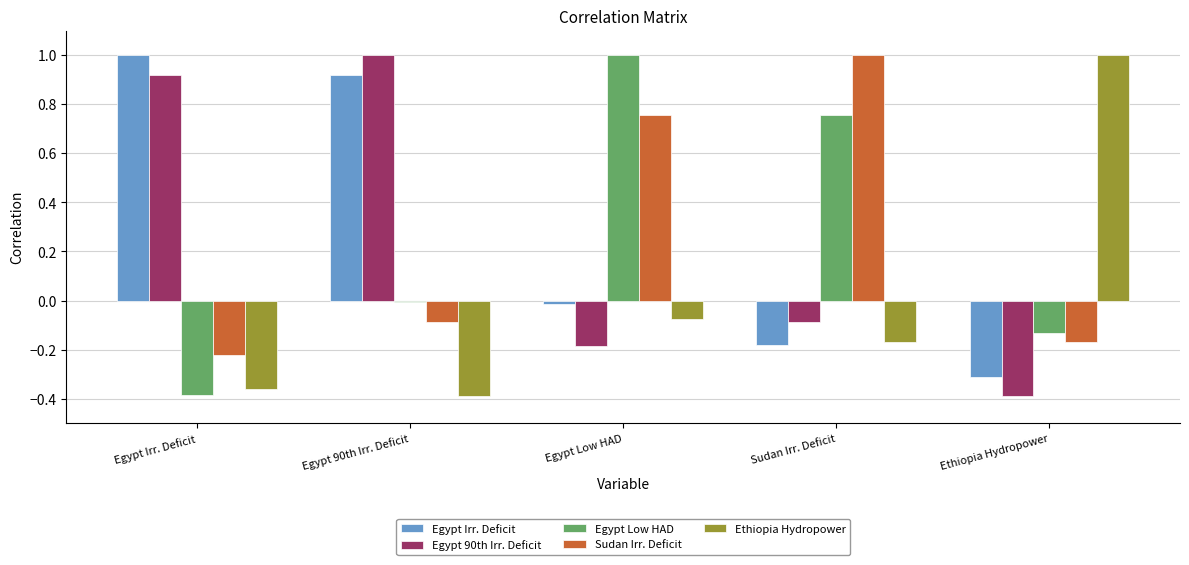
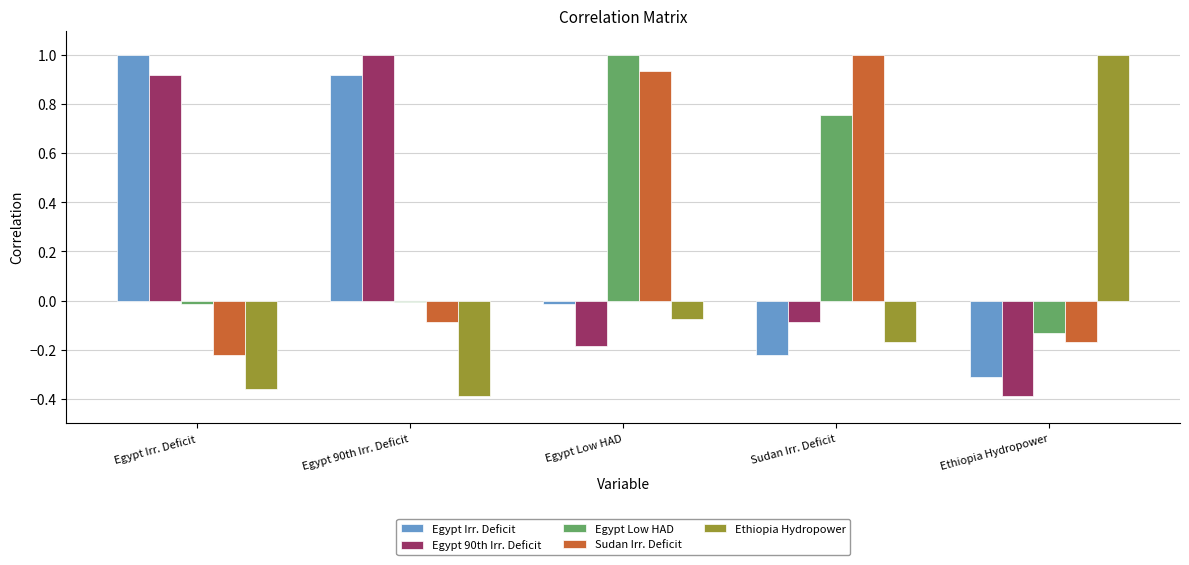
  {
    "Egypt Irr. Deficit": {
      "Egypt Irr. Deficit": 1.00,
      "Egypt 90th Irr. Deficit": 0.92,
      "Egypt Low HAD": -0.02,
-     "Sudan Irr. Deficit": -0.18,
+     "Sudan Irr. Deficit": -0.22,
      "Ethiopia Hydropower": -0.31
    },
    "Egypt 90th Irr. Deficit": {
      "Egypt Irr. Deficit": 0.92,
      "Egypt 90th Irr. Deficit": 1.00,
      "Egypt Low HAD": -0.19,
      "Sudan Irr. Deficit": -0.09,
      "Ethiopia Hydropower": -0.39
    },
    "Egypt Low HAD": {
-     "Egypt Irr. Deficit": -0.38,
+     "Egypt Irr. Deficit": -0.02,
      "Egypt Low HAD": 1.00,
      "Sudan Irr. Deficit": 0.76,
      "Ethiopia Hydropower": -0.13
    },
    "Sudan Irr. Deficit": {
      "Egypt Irr. Deficit": -0.22,
      "Egypt 90th Irr. Deficit": -0.09,
-     "Egypt Low HAD": 0.76,
+     "Egypt Low HAD": 0.94,
      "Sudan Irr. Deficit": 1.00,
      "Ethiopia Hydropower": -0.17
    },
    "Ethiopia Hydropower": {
      "Egypt Irr. Deficit": -0.36,
      "Egypt 90th Irr. Deficit": -0.39,
      "Egypt Low HAD": -0.07,
      "Sudan Irr. Deficit": -0.17,
      "Ethiopia Hydropower": 1.00
    }
  }
